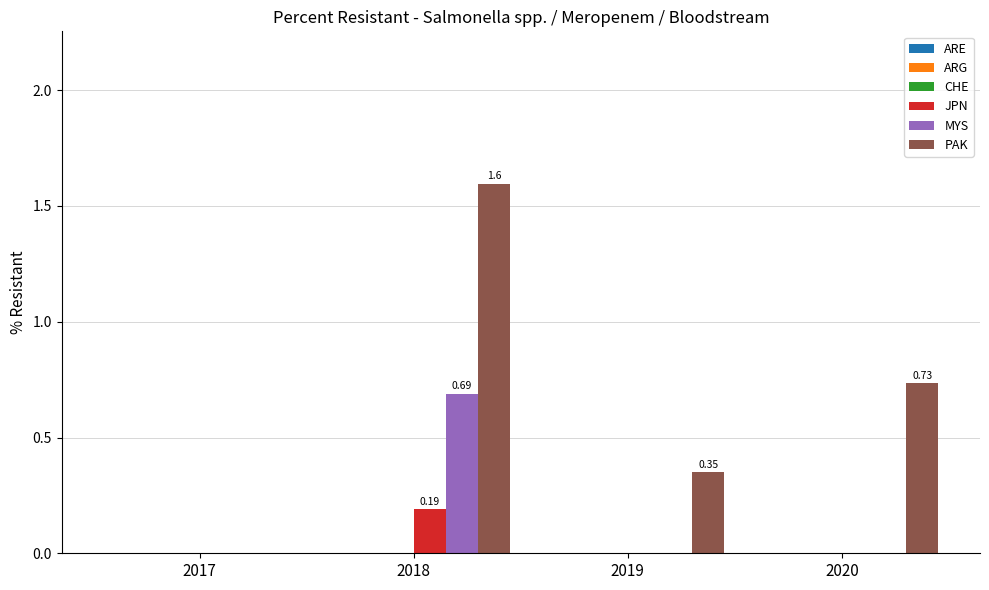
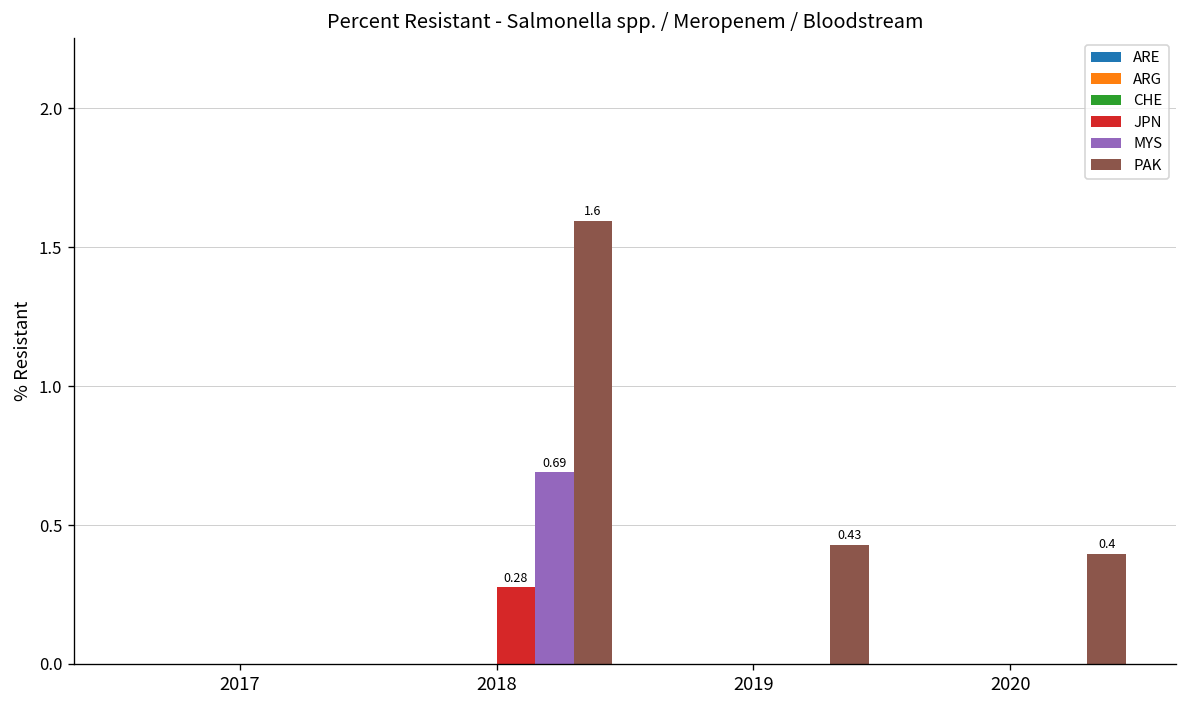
  {
    "ARE": {
      "2017": 0.00,
      "2018": 0.00,
      "2019": 0.00,
      "2020": 0.00
    },
    "ARG": {
      "2017": 0.00,
      "2018": 0.00,
      "2019": 0.00,
      "2020": 0.00
    },
    "CHE": {
      "2017": 0.00,
      "2018": 0.00,
      "2019": 0.00,
      "2020": 0.00
    },
    "JPN": {
-     "2018": 0.19
+     "2018": 0.28
    },
    "MYS": {
      "2018": 0.69
    },
    "PAK": {
      "2018": 1.6,
-     "2019": 0.35,
-     "2020": 0.73
+     "2019": 0.43,
+     "2020": 0.4
    }
  }
